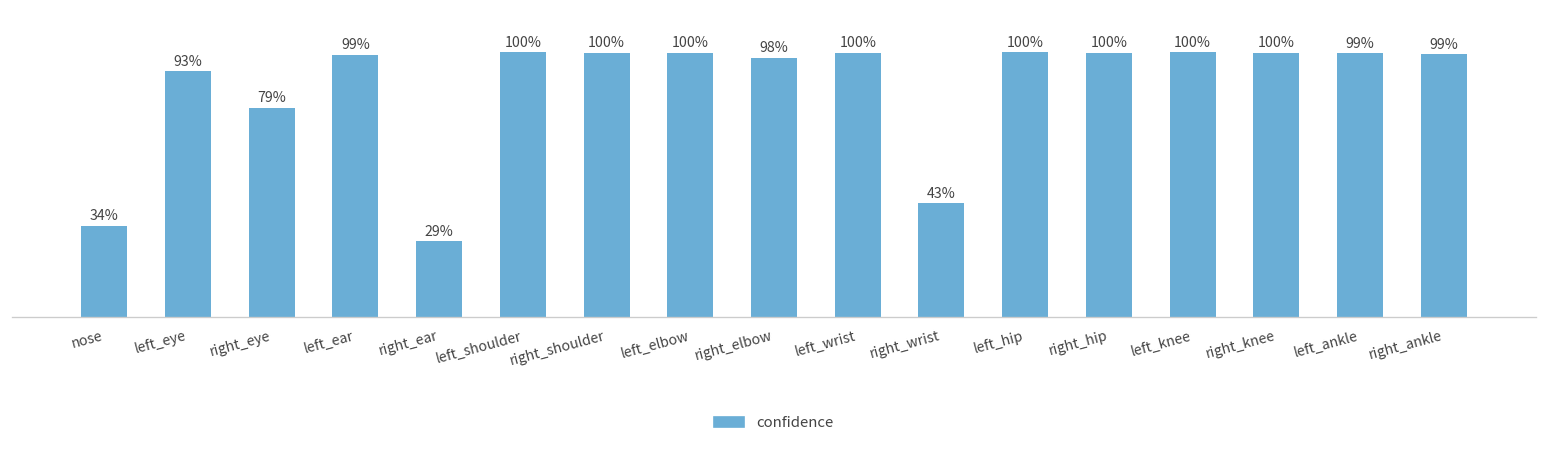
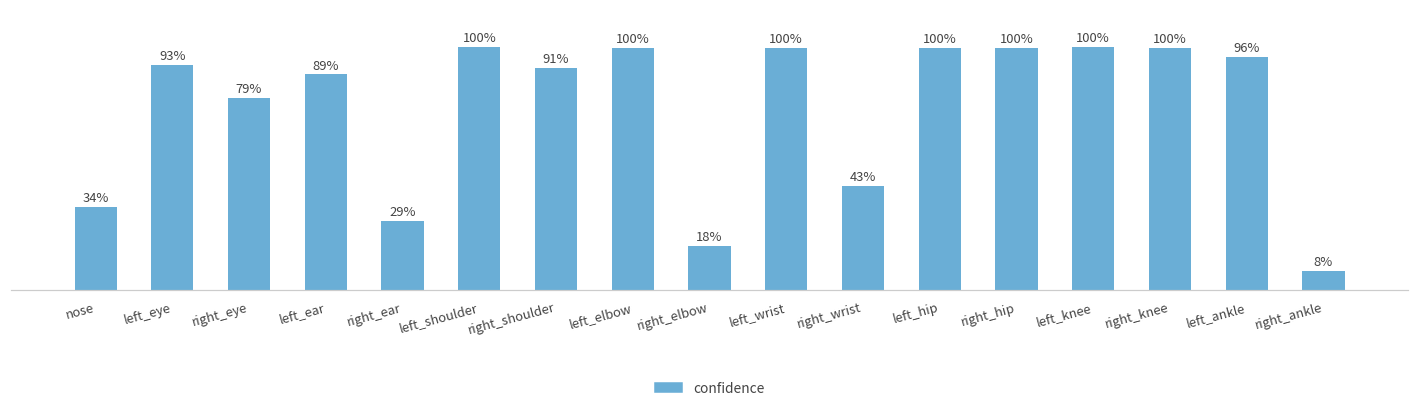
  {
    "nose": "34%",
    "left_eye": "93%",
    "right_eye": "79%",
-   "left_ear": "99%",
+   "left_ear": "89%",
    "right_ear": "29%",
    "left_shoulder": "100%",
-   "right_shoulder": "100%",
+   "right_shoulder": "91%",
    "left_elbow": "100%",
-   "right_elbow": "98%",
+   "right_elbow": "18%",
    "left_wrist": "100%",
    "right_wrist": "43%",
    "left_hip": "100%",
    "right_hip": "100%",
    "left_knee": "100%",
    "right_knee": "100%",
-   "left_ankle": "99%",
-   "right_ankle": "99%"
+   "left_ankle": "96%",
+   "right_ankle": "8%"
  }
